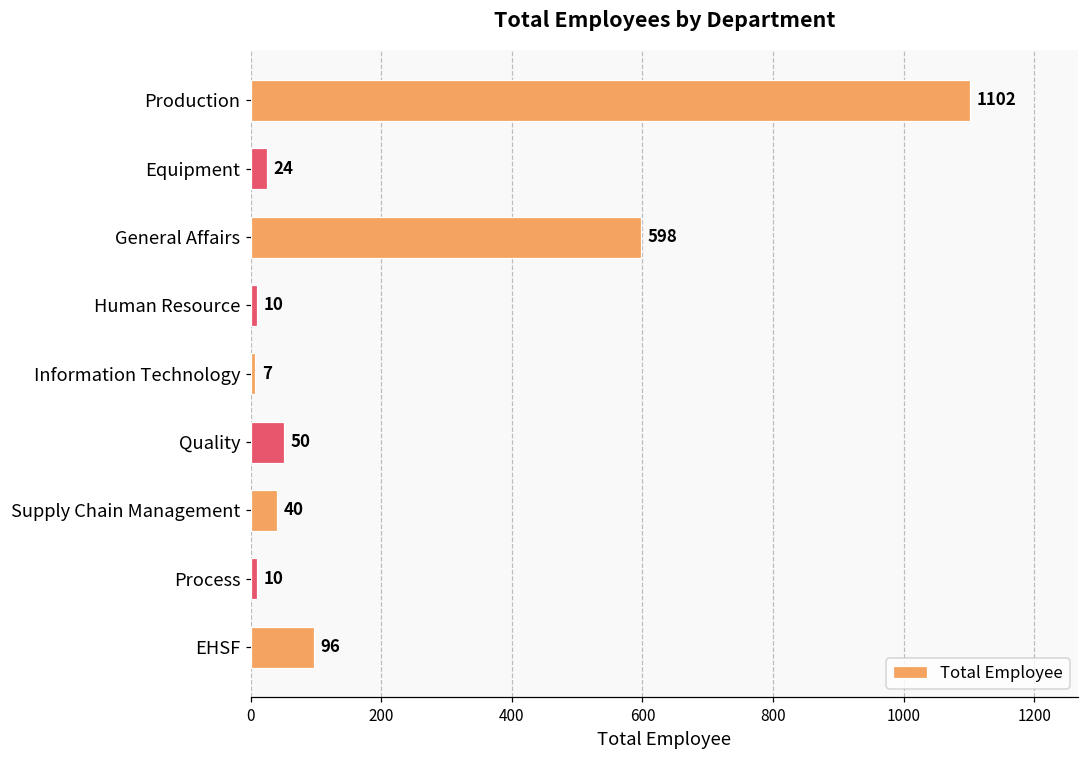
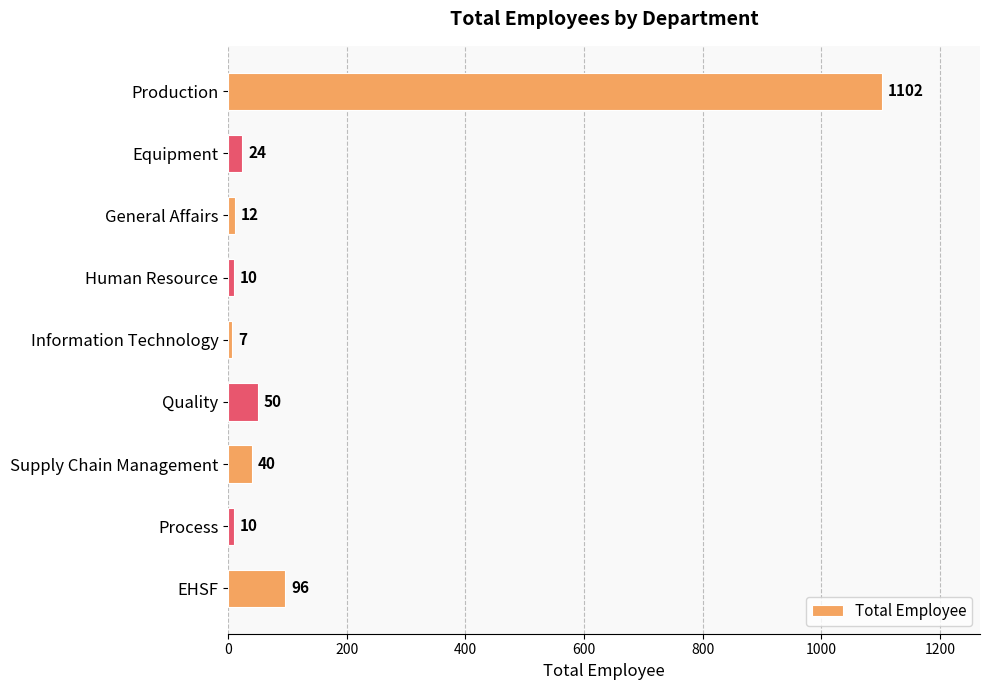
  {
    "Production": 1102,
    "Equipment": 24,
-   "General Affairs": 598,
+   "General Affairs": 12,
    "Human Resource": 10,
    "Information Technology": 7,
    "Quality": 50,
    "Supply Chain Management": 40,
    "Process": 10,
    "EHSF": 96
  }
